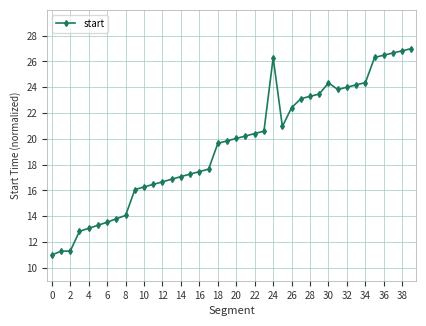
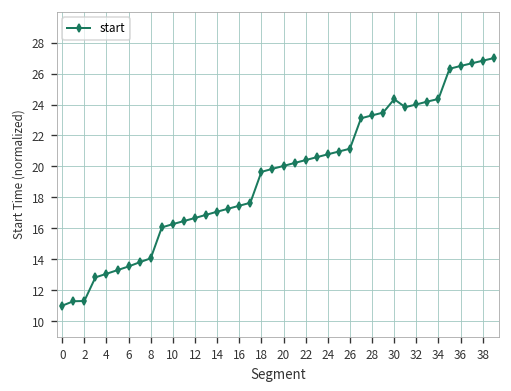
  {
    "0": 11.0,
    "2": 11.3,
    "4": 13.1,
    "6": 13.5,
    "8": 14.1,
    "10": 16.3,
    "12": 16.7,
    "14": 17.1,
    "16": 17.5,
    "18": 19.6,
    "20": 20.0,
    "22": 20.4,
-   "24": 26.3,
-   "26": 22.4,
+   "24": 20.8,
+   "26": 21.1,
    "28": 23.3,
    "30": 24.3,
    "32": 24.0,
    "34": 24.4,
    "36": 26.5,
    "38": 26.8
  }
